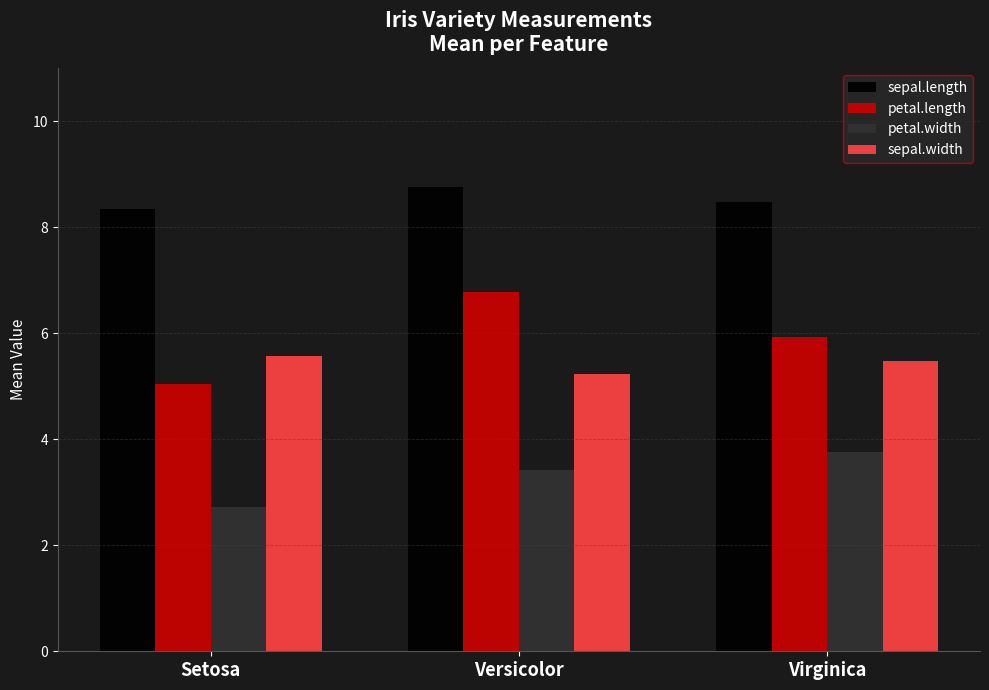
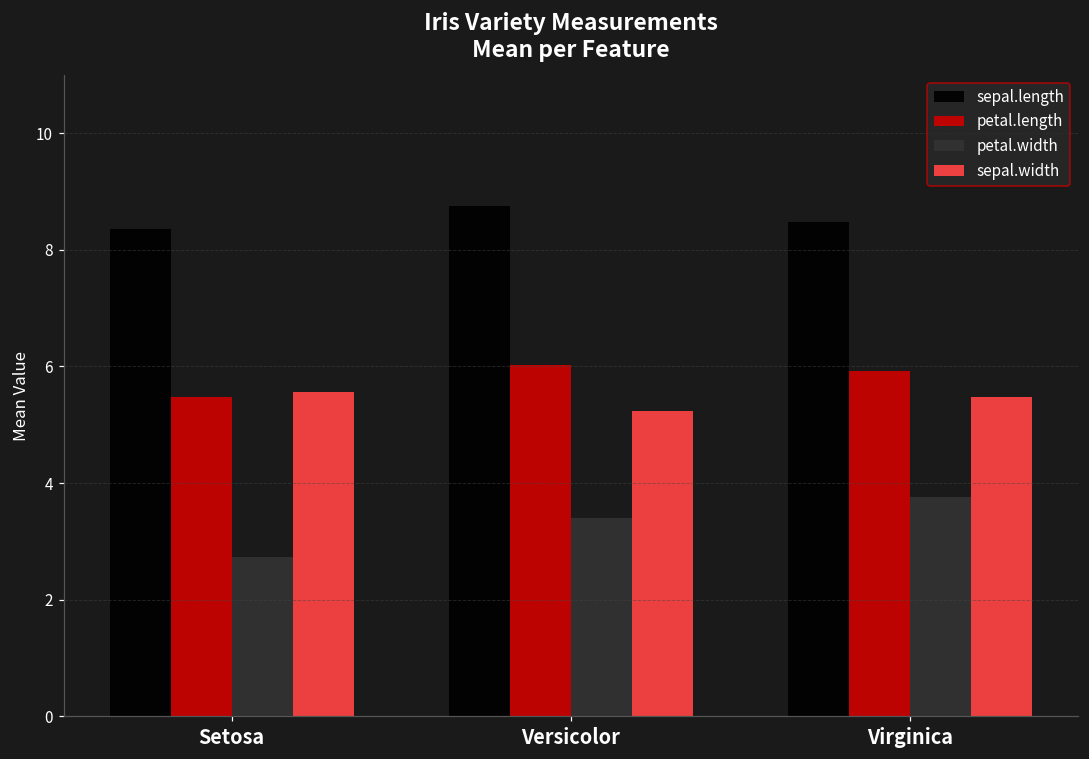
  {
    "sepal.length": {
      "Setosa": 8.4,
      "Versicolor": 8.8,
      "Virginica": 8.5
    },
    "petal.length": {
-     "Setosa": 5.0,
-     "Versicolor": 6.8,
+     "Setosa": 5.5,
+     "Versicolor": 6.0,
      "Virginica": 5.9
    },
    "petal.width": {
      "Setosa": 2.7,
      "Versicolor": 3.4,
      "Virginica": 3.8
    },
    "sepal.width": {
      "Setosa": 5.6,
      "Versicolor": 5.2,
      "Virginica": 5.5
    }
  }
